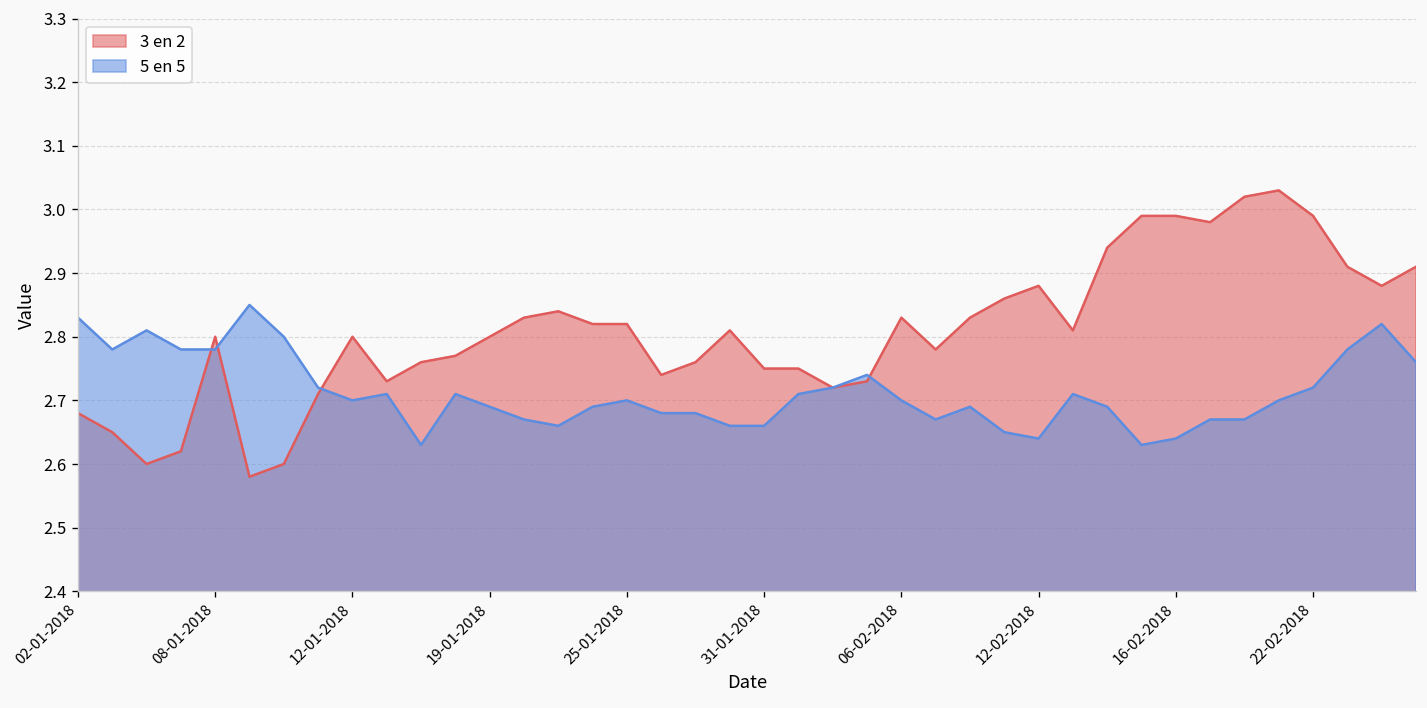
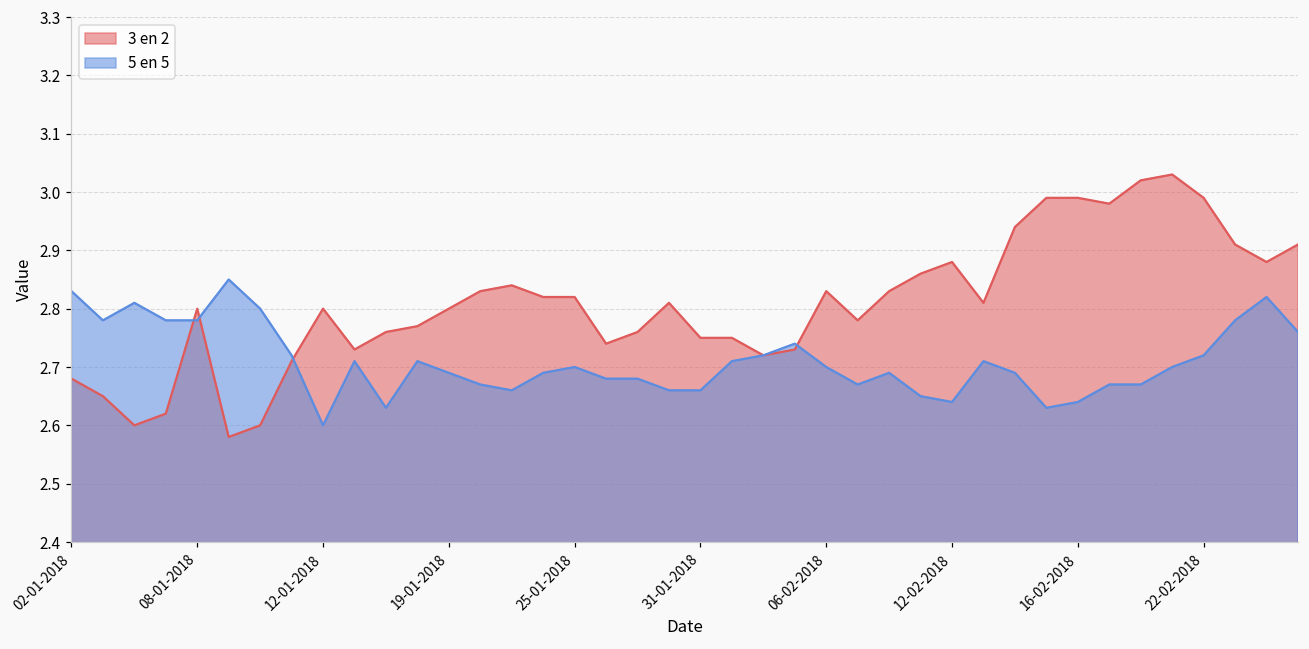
  {
    "3 en 2": {
      "02-01-2018": 2.68,
      "08-01-2018": 2.8,
      "12-01-2018": 2.8,
      "19-01-2018": 2.8,
      "25-01-2018": 2.82,
      "31-01-2018": 2.75,
      "06-02-2018": 2.83,
      "12-02-2018": 2.88,
      "16-02-2018": 2.99,
      "22-02-2018": 2.99
    },
    "5 en 5": {
      "02-01-2018": 2.83,
      "08-01-2018": 2.78,
-     "12-01-2018": 2.7,
+     "12-01-2018": 2.6,
      "19-01-2018": 2.69,
      "25-01-2018": 2.7,
      "31-01-2018": 2.66,
      "06-02-2018": 2.7,
      "12-02-2018": 2.64,
      "16-02-2018": 2.64,
      "22-02-2018": 2.72
    }
  }
